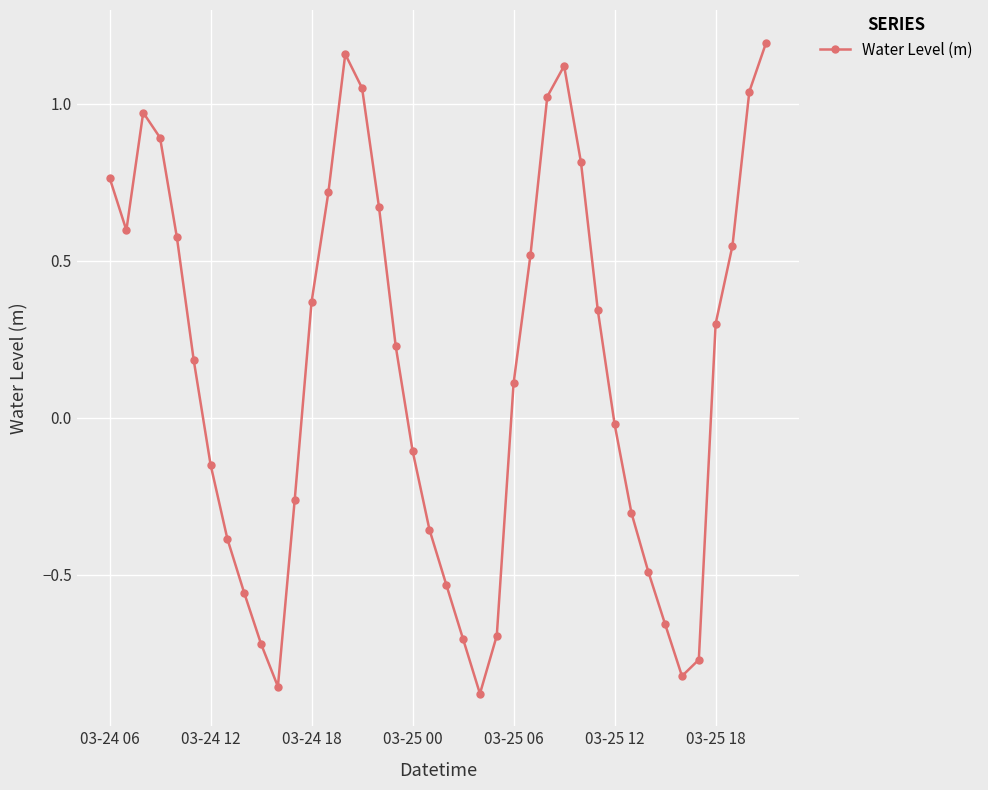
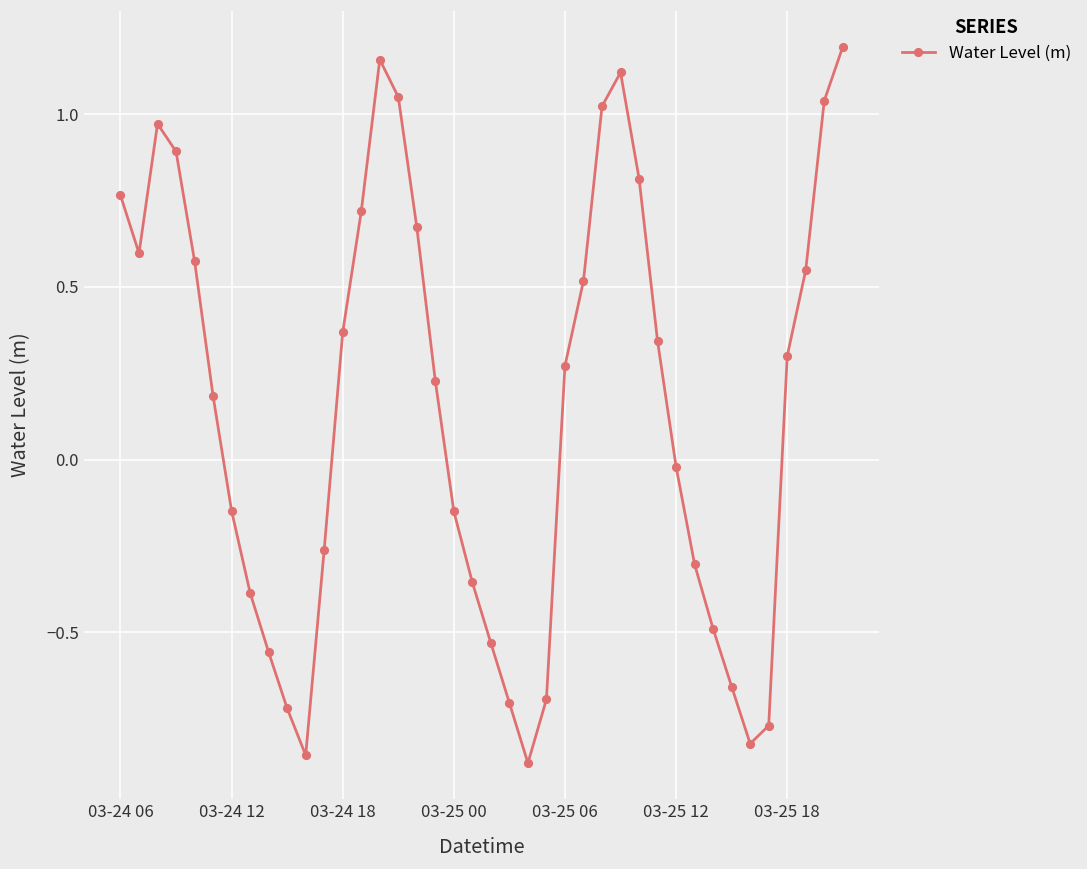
  {
    "03-24 06": 0.77,
    "03-24 12": -0.15,
    "03-24 18": 0.37,
-   "03-25 00": -0.11,
-   "03-25 06": 0.11,
+   "03-25 00": -0.15,
+   "03-25 06": 0.27,
    "03-25 12": -0.02,
    "03-25 18": 0.30
  }
